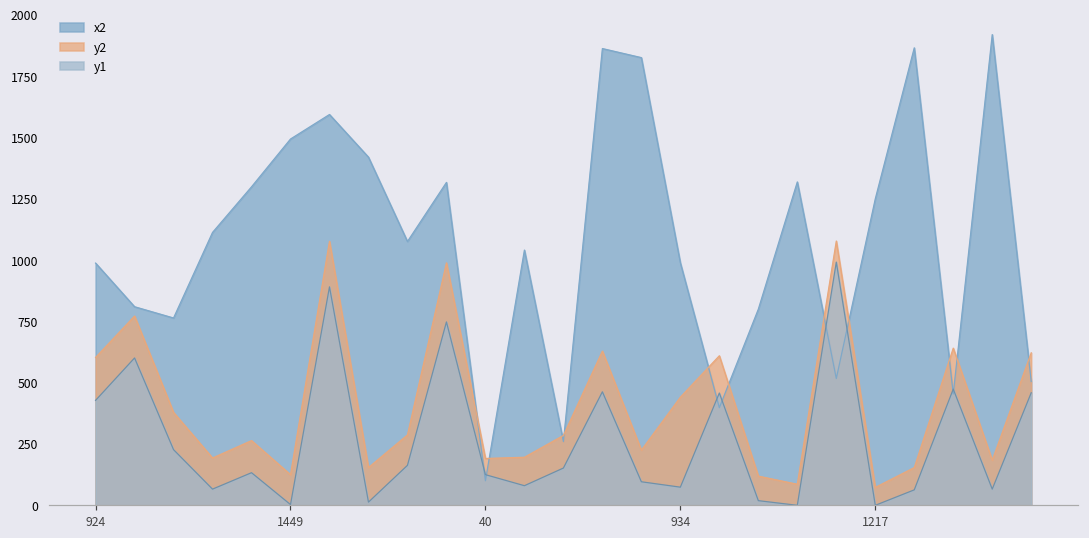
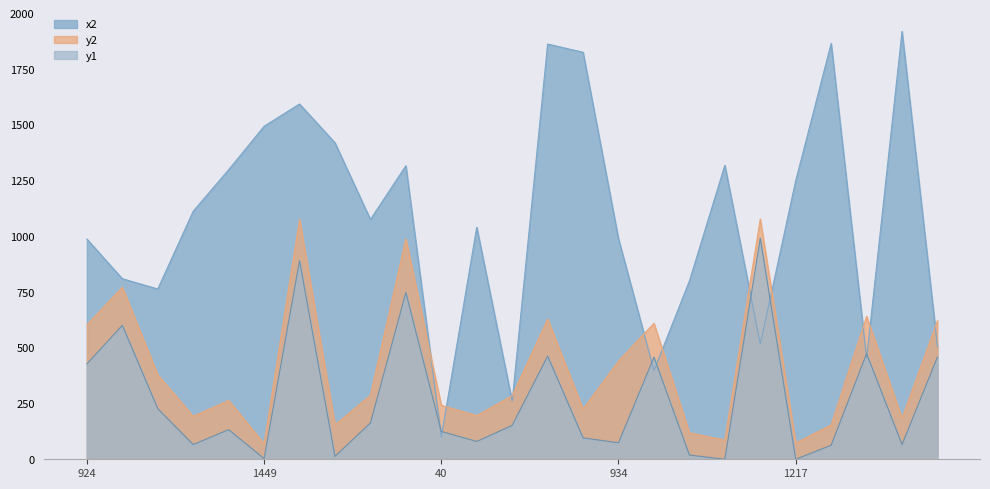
  {
    "y2": {
      "924": 600,
-     "1449": 130,
-     "40": 190,
+     "1449": 70,
+     "40": 240,
      "934": 440,
      "1217": 70
    }
  }
